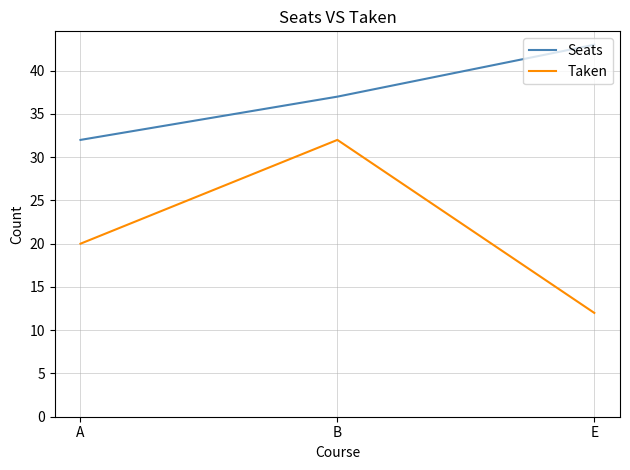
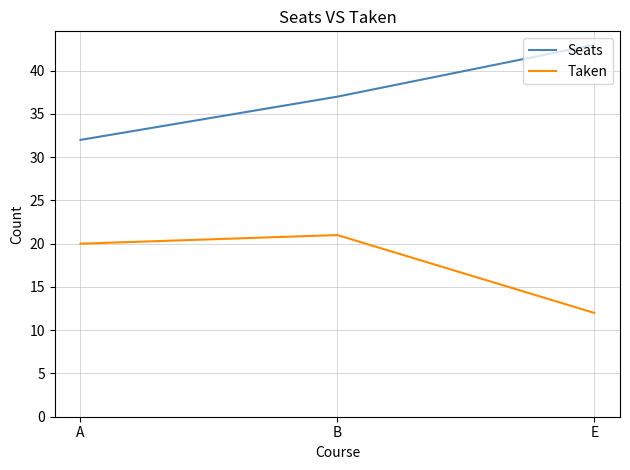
  {
    "Seats": {
      "A": 32,
      "B": 37
    },
    "Taken": {
      "A": 20,
-     "B": 32,
+     "B": 21,
      "E": 12
    }
  }
